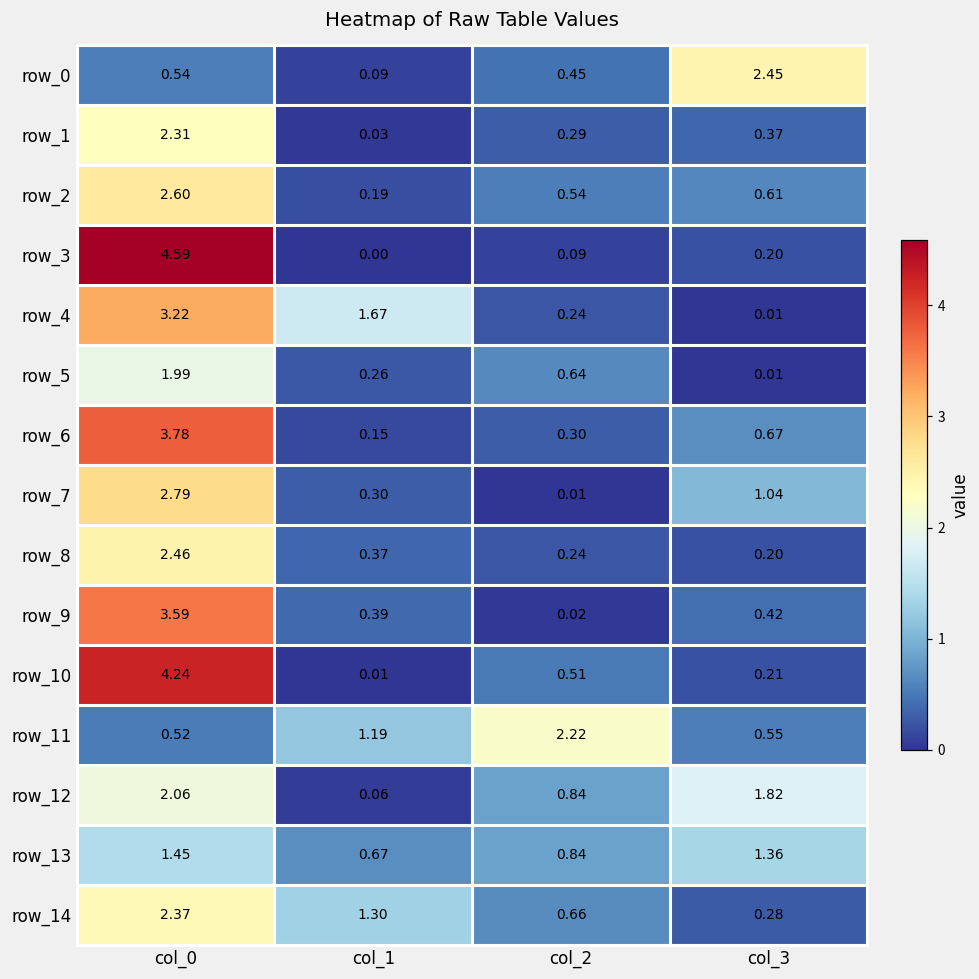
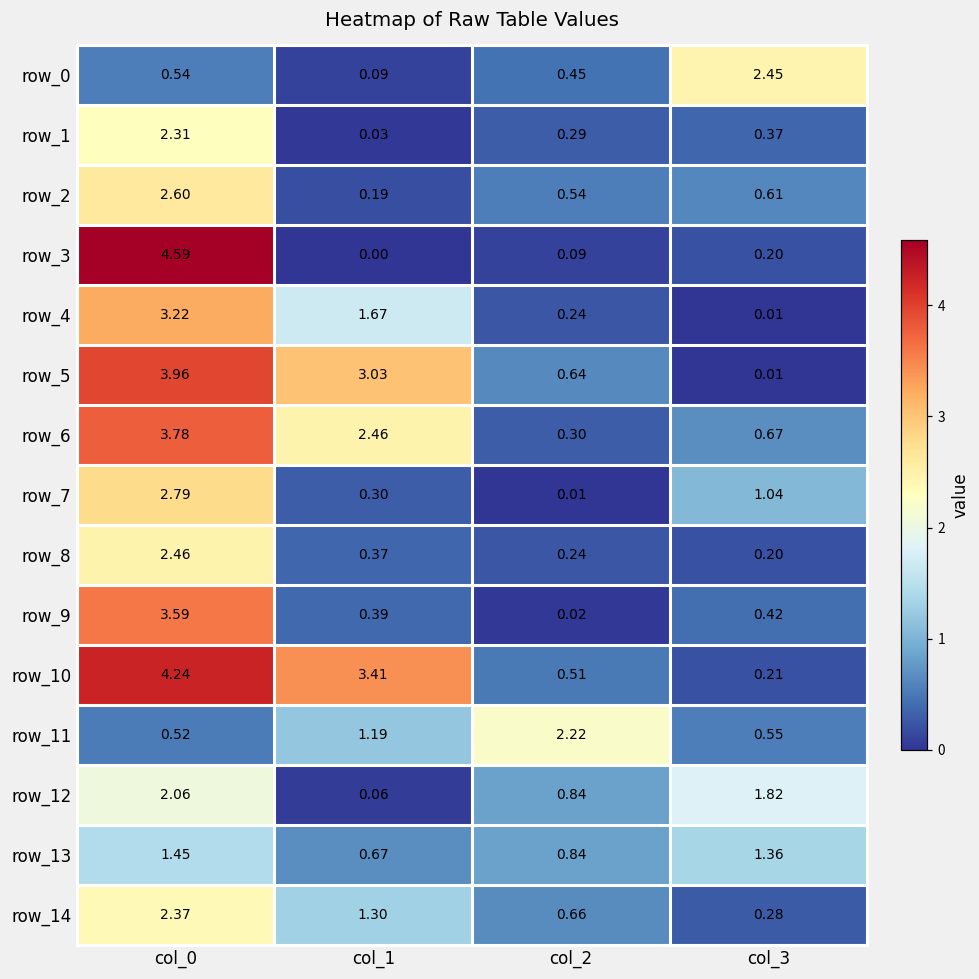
  {
    "row_0": {
      "col_0": 0.54,
      "col_1": 0.09,
      "col_2": 0.45,
      "col_3": 2.45
    },
    "row_1": {
      "col_0": 2.31,
      "col_1": 0.03,
      "col_2": 0.29,
      "col_3": 0.37
    },
    "row_2": {
      "col_0": 2.60,
      "col_1": 0.19,
      "col_2": 0.54,
      "col_3": 0.61
    },
    "row_3": {
      "col_0": 4.59,
      "col_1": 0.00,
      "col_2": 0.09,
      "col_3": 0.20
    },
    "row_4": {
      "col_0": 3.22,
      "col_1": 1.67,
      "col_2": 0.24,
      "col_3": 0.01
    },
    "row_5": {
-     "col_0": 1.99,
-     "col_1": 0.26,
+     "col_0": 3.96,
+     "col_1": 3.03,
      "col_2": 0.64,
      "col_3": 0.01
    },
    "row_6": {
      "col_0": 3.78,
-     "col_1": 0.15,
+     "col_1": 2.46,
      "col_2": 0.30,
      "col_3": 0.67
    },
    "row_7": {
      "col_0": 2.79,
      "col_1": 0.30,
      "col_2": 0.01,
      "col_3": 1.04
    },
    "row_8": {
      "col_0": 2.46,
      "col_1": 0.37,
      "col_2": 0.24,
      "col_3": 0.20
    },
    "row_9": {
      "col_0": 3.59,
      "col_1": 0.39,
      "col_2": 0.02,
      "col_3": 0.42
    },
    "row_10": {
      "col_0": 4.24,
-     "col_1": 0.01,
+     "col_1": 3.41,
      "col_2": 0.51,
      "col_3": 0.21
    },
    "row_11": {
      "col_0": 0.52,
      "col_1": 1.19,
      "col_2": 2.22,
      "col_3": 0.55
    },
    "row_12": {
      "col_0": 2.06,
      "col_1": 0.06,
      "col_2": 0.84,
      "col_3": 1.82
    },
    "row_13": {
      "col_0": 1.45,
      "col_1": 0.67,
      "col_2": 0.84,
      "col_3": 1.36
    },
    "row_14": {
      "col_0": 2.37,
      "col_1": 1.30,
      "col_2": 0.66,
      "col_3": 0.28
    }
  }
